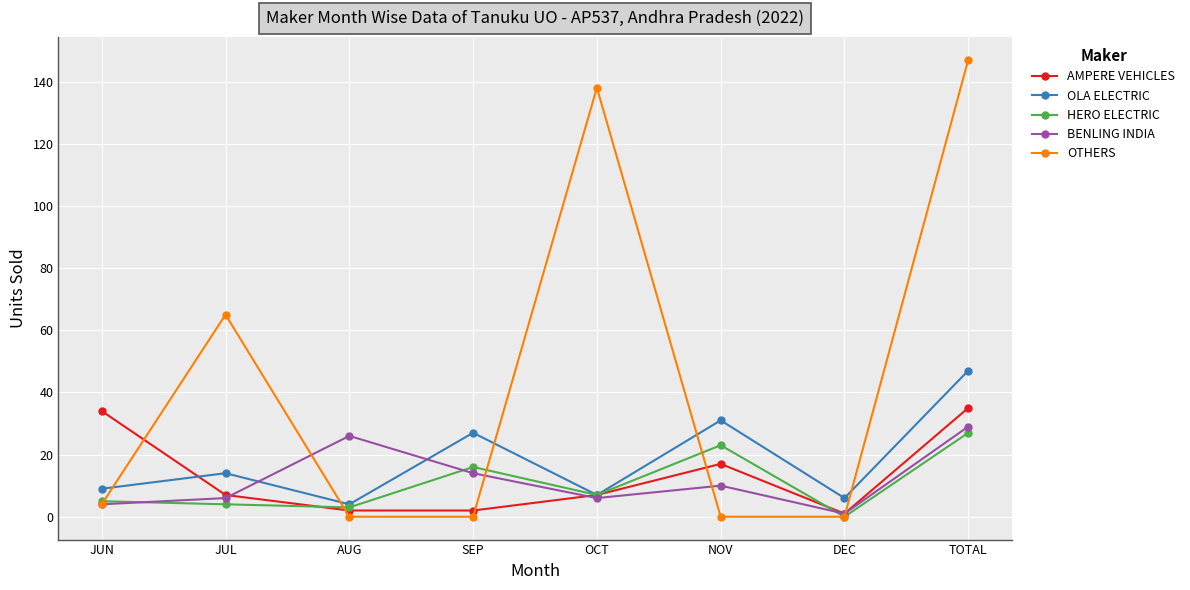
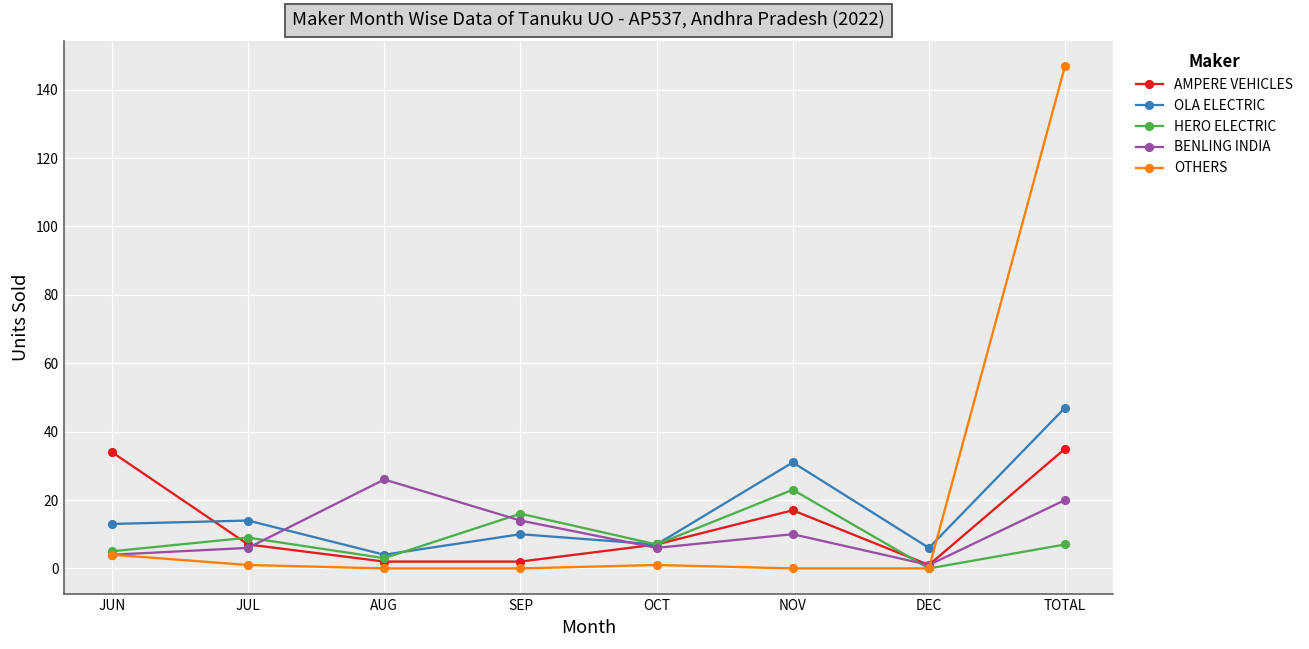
  {
    "AMPERE VEHICLES": {
      "JUN": 34,
      "JUL": 7,
      "AUG": 2,
      "SEP": 2,
      "NOV": 17,
      "TOTAL": 35
    },
    "OLA ELECTRIC": {
-     "JUN": 9,
+     "JUN": 13,
      "JUL": 14,
      "AUG": 4,
-     "SEP": 27,
+     "SEP": 10,
      "NOV": 31,
      "DEC": 6,
      "TOTAL": 47
    },
    "HERO ELECTRIC": {
      "JUN": 5,
-     "JUL": 4,
+     "JUL": 9,
      "AUG": 3,
      "SEP": 16,
      "NOV": 23,
-     "TOTAL": 27
+     "TOTAL": 7
    },
    "BENLING INDIA": {
      "JUL": 6,
      "AUG": 26,
      "SEP": 14,
      "OCT": 6,
      "NOV": 10,
-     "TOTAL": 29
+     "TOTAL": 20
    },
    "OTHERS": {
-     "JUL": 65,
+     "JUL": 1,
      "AUG": 0,
      "SEP": 0,
-     "OCT": 138,
+     "OCT": 1,
      "NOV": 0,
      "TOTAL": 147
    }
  }
